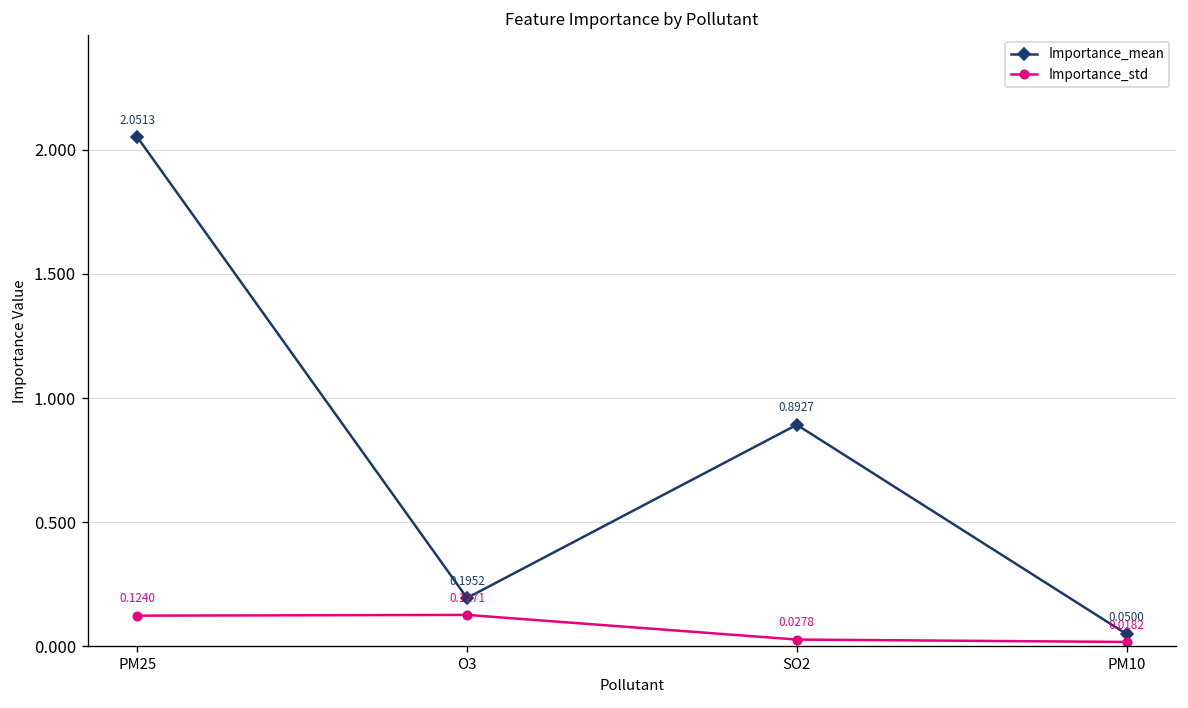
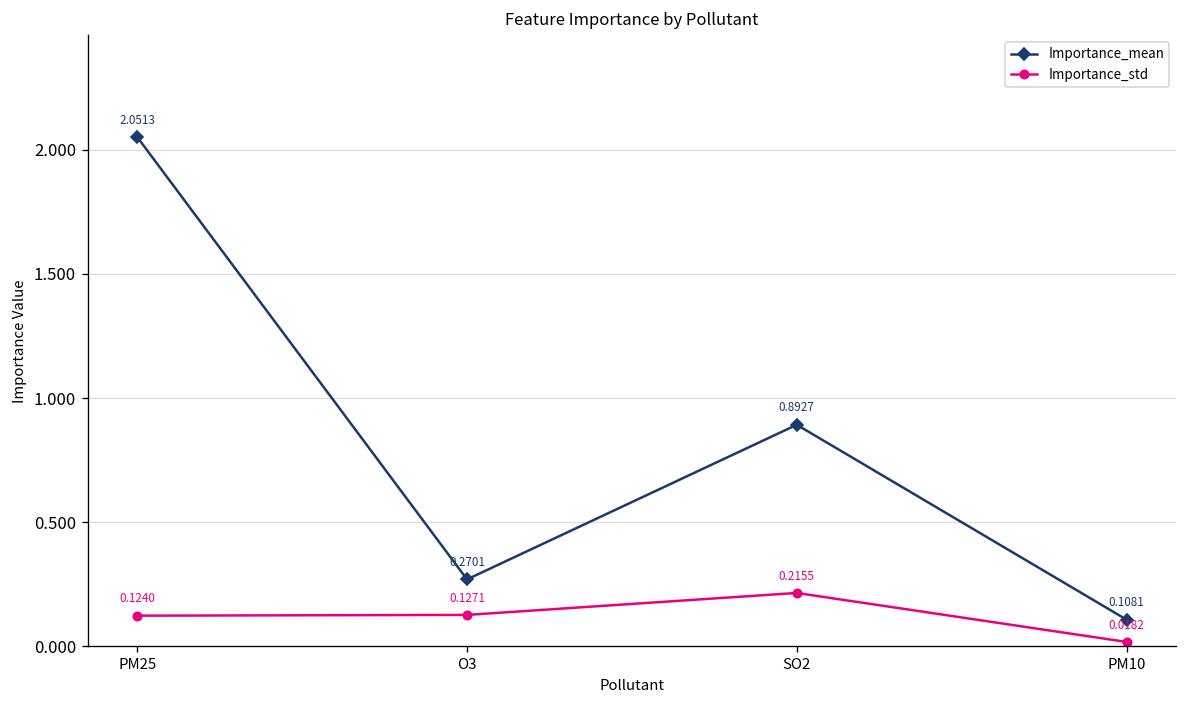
  {
    "Importance_mean": {
      "PM25": 2.0513,
-     "O3": 0.1952,
+     "O3": 0.2701,
      "SO2": 0.8927,
-     "PM10": 0.0500
+     "PM10": 0.1081
    },
    "Importance_std": {
      "PM25": 0.1240,
      "O3": 0.1271,
-     "SO2": 0.0278
+     "SO2": 0.2155
    }
  }
